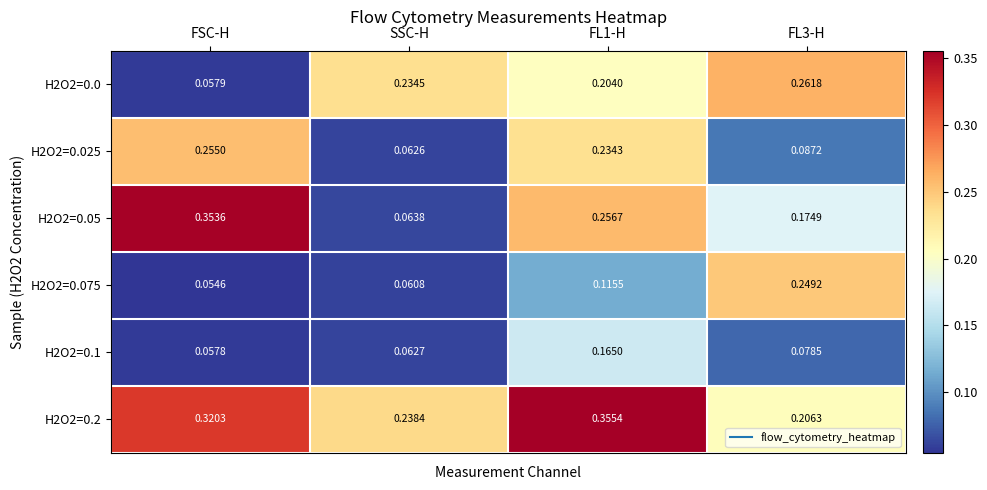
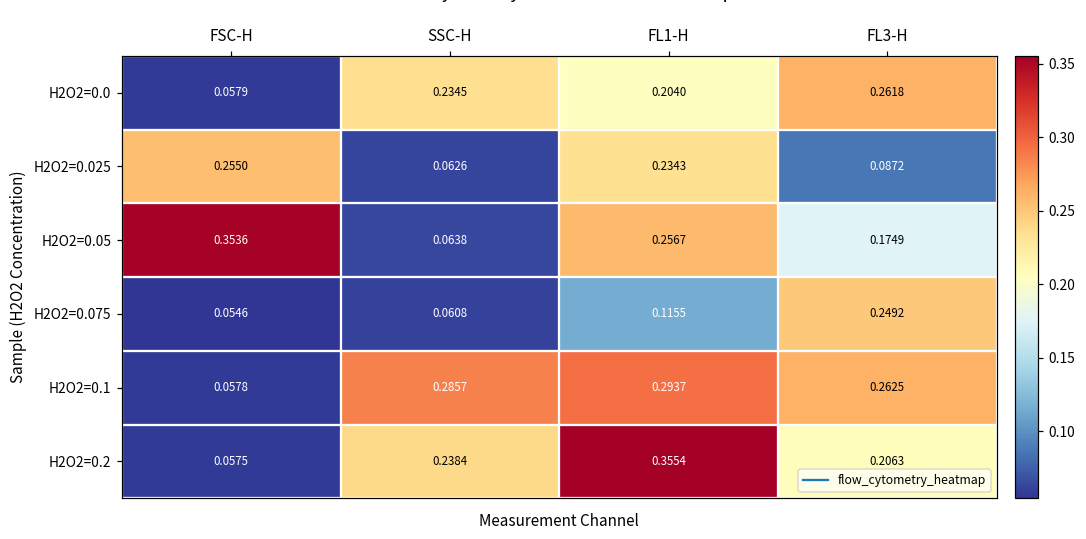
  {
    "H2O2=0.0": {
      "FSC-H": 0.0579,
      "SSC-H": 0.2345,
      "FL1-H": 0.2040,
      "FL3-H": 0.2618
    },
    "H2O2=0.025": {
      "FSC-H": 0.2550,
      "SSC-H": 0.0626,
      "FL1-H": 0.2343,
      "FL3-H": 0.0872
    },
    "H2O2=0.05": {
      "FSC-H": 0.3536,
      "SSC-H": 0.0638,
      "FL1-H": 0.2567,
      "FL3-H": 0.1749
    },
    "H2O2=0.075": {
      "FSC-H": 0.0546,
      "SSC-H": 0.0608,
      "FL1-H": 0.1155,
      "FL3-H": 0.2492
    },
    "H2O2=0.1": {
      "FSC-H": 0.0578,
-     "SSC-H": 0.0627,
-     "FL1-H": 0.1650,
-     "FL3-H": 0.0785
+     "SSC-H": 0.2857,
+     "FL1-H": 0.2937,
+     "FL3-H": 0.2625
    },
    "H2O2=0.2": {
-     "FSC-H": 0.3203,
+     "FSC-H": 0.0575,
      "SSC-H": 0.2384,
      "FL1-H": 0.3554,
      "FL3-H": 0.2063
    }
  }
